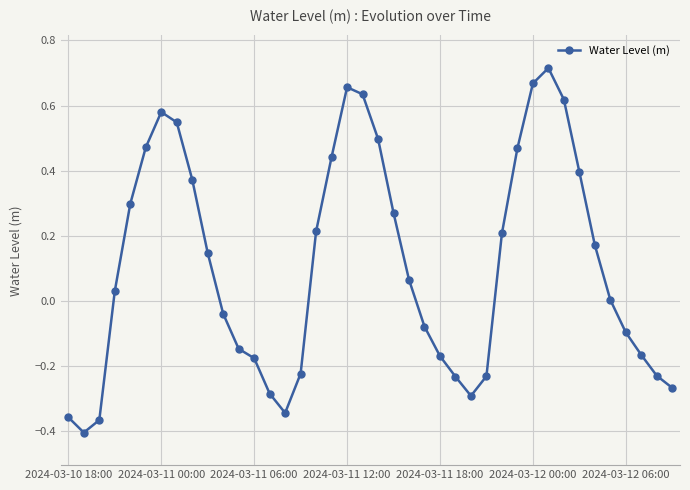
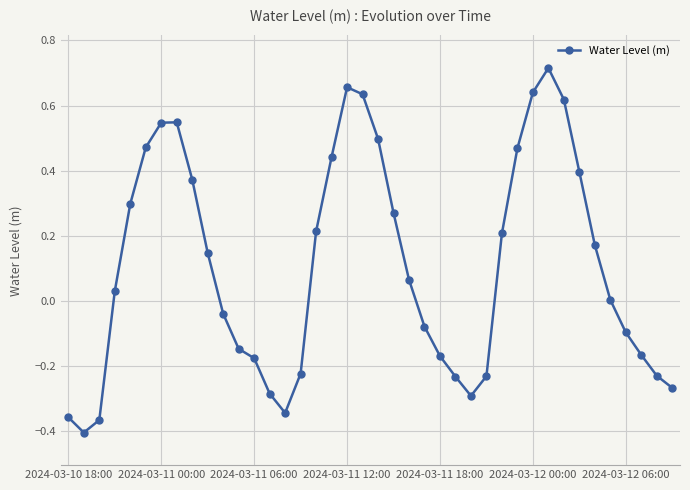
  {
    "2024-03-10 18:00": -0.36,
-   "2024-03-11 00:00": 0.58,
+   "2024-03-11 00:00": 0.55,
    "2024-03-11 06:00": -0.18,
    "2024-03-11 12:00": 0.66,
    "2024-03-11 18:00": -0.17,
-   "2024-03-12 00:00": 0.67,
+   "2024-03-12 00:00": 0.64,
    "2024-03-12 06:00": -0.10
  }
